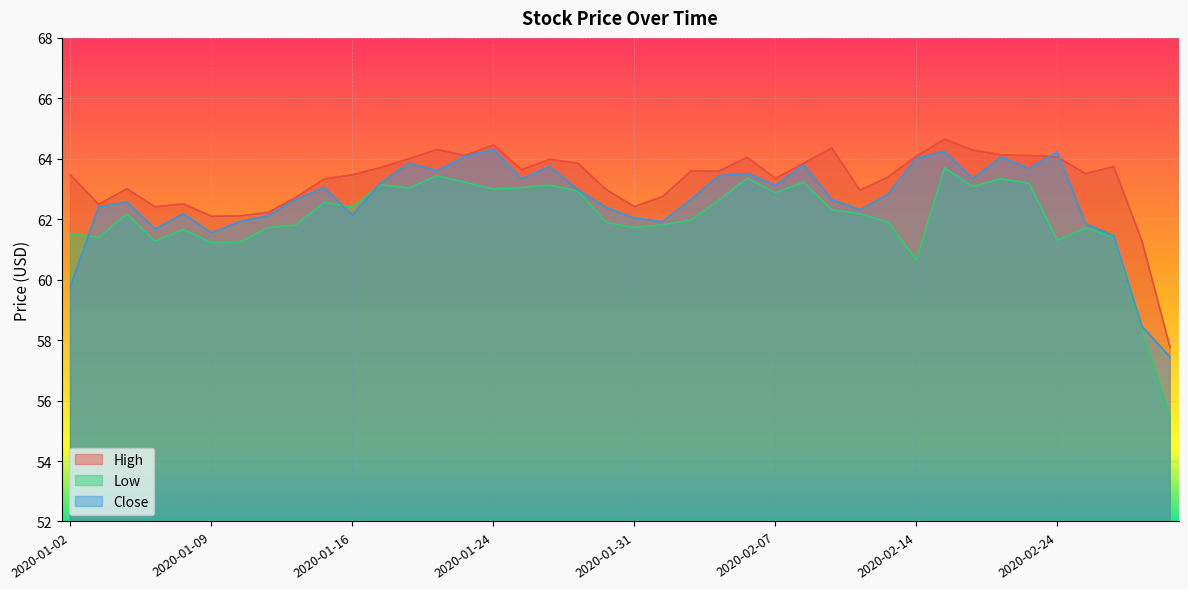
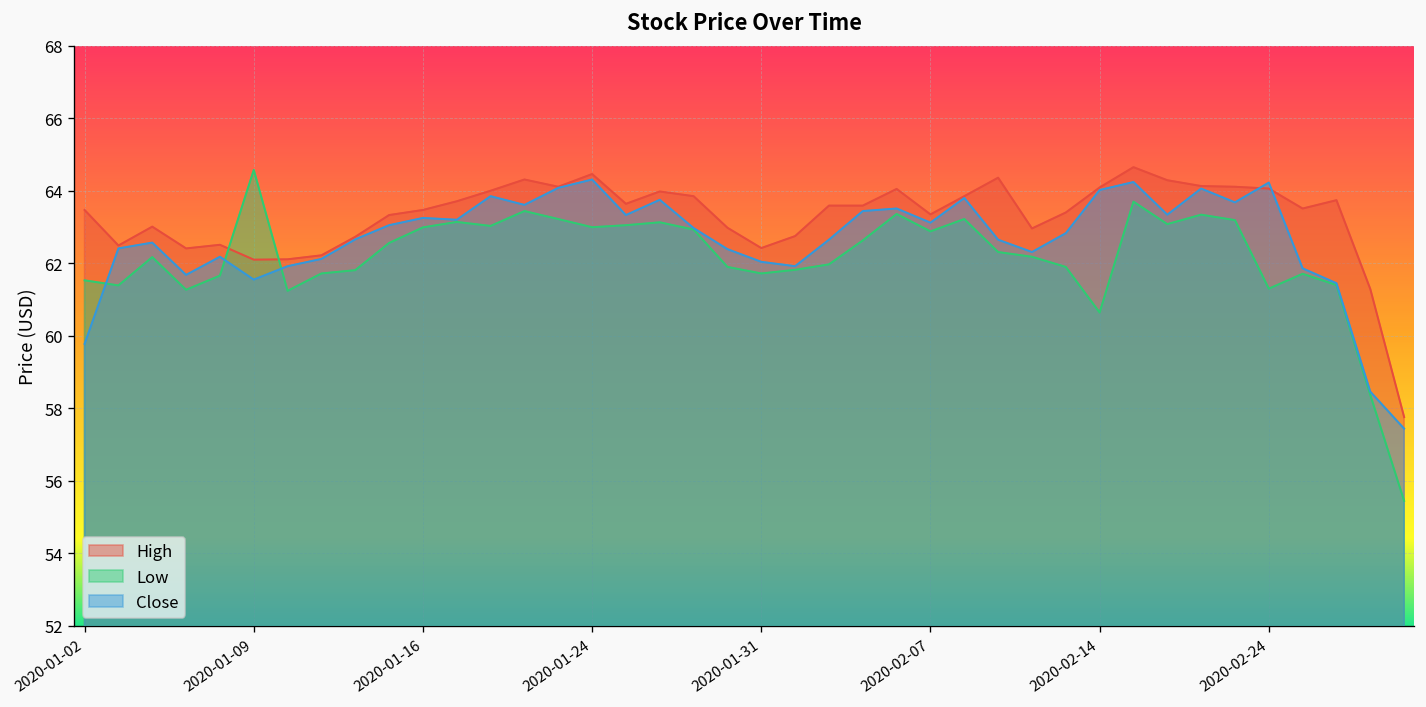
  {
    "High": {
      "2020-01-02": 63.5,
      "2020-01-09": 62.1,
      "2020-01-16": 63.5,
      "2020-01-24": 64.5,
      "2020-01-31": 62.4,
      "2020-02-07": 63.3,
      "2020-02-24": 64.1
    },
    "Low": {
      "2020-01-02": 61.5,
-     "2020-01-09": 61.2,
-     "2020-01-16": 62.4,
+     "2020-01-09": 64.6,
+     "2020-01-16": 63.0,
      "2020-01-24": 63.0,
      "2020-01-31": 61.7,
      "2020-02-07": 62.9,
      "2020-02-14": 60.6,
      "2020-02-24": 61.3
    },
    "Close": {
      "2020-01-02": 59.8,
      "2020-01-09": 61.5,
-     "2020-01-16": 62.1,
+     "2020-01-16": 63.3,
      "2020-01-24": 64.3,
      "2020-01-31": 62.0,
      "2020-02-07": 63.1,
      "2020-02-24": 64.2
    }
  }
